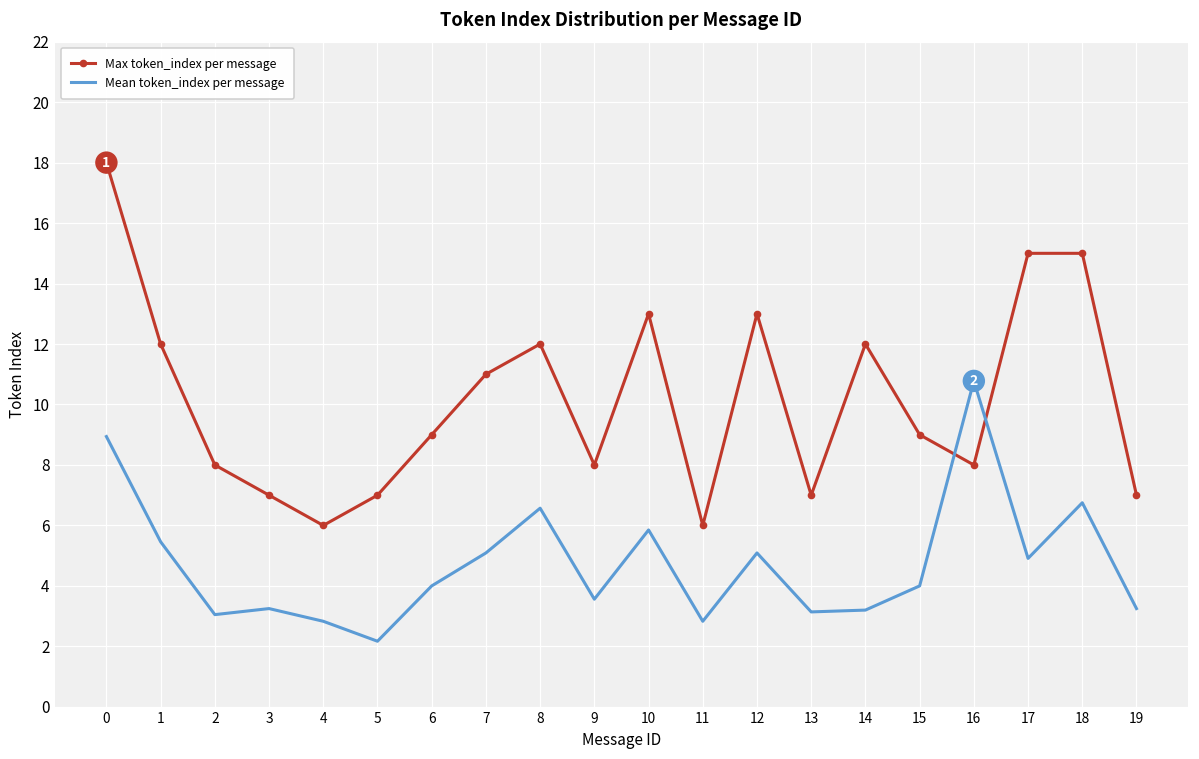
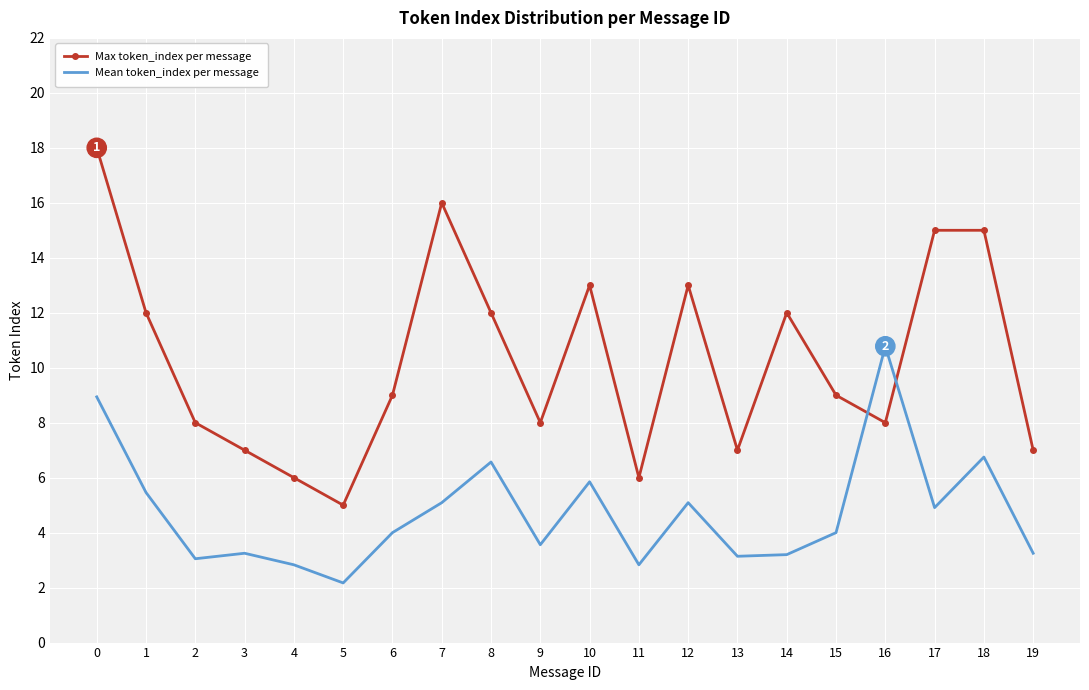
  {
    "Max token_index per message": {
      "1": 12,
      "2": 8,
      "3": 7,
      "4": 6,
-     "5": 7,
+     "5": 5,
      "6": 9,
-     "7": 11,
+     "7": 16,
      "8": 12,
      "9": 8,
      "10": 13,
      "11": 6,
      "12": 13,
      "13": 7,
      "14": 12,
      "15": 9,
      "16": 8,
      "17": 15,
      "18": 15,
      "19": 7
    },
    "Mean token_index per message": {
      "0": 9,
      "1": 5.5,
      "2": 3,
      "3": 3.3,
      "4": 2.8,
      "5": 2.2,
      "6": 4,
      "7": 5,
      "8": 6.6,
      "9": 3.6,
      "10": 5.9,
      "11": 2.8,
      "12": 5,
      "13": 3.1,
      "14": 3.2,
      "15": 4,
      "17": 5,
      "18": 6.8,
      "19": 3.3
    }
  }
